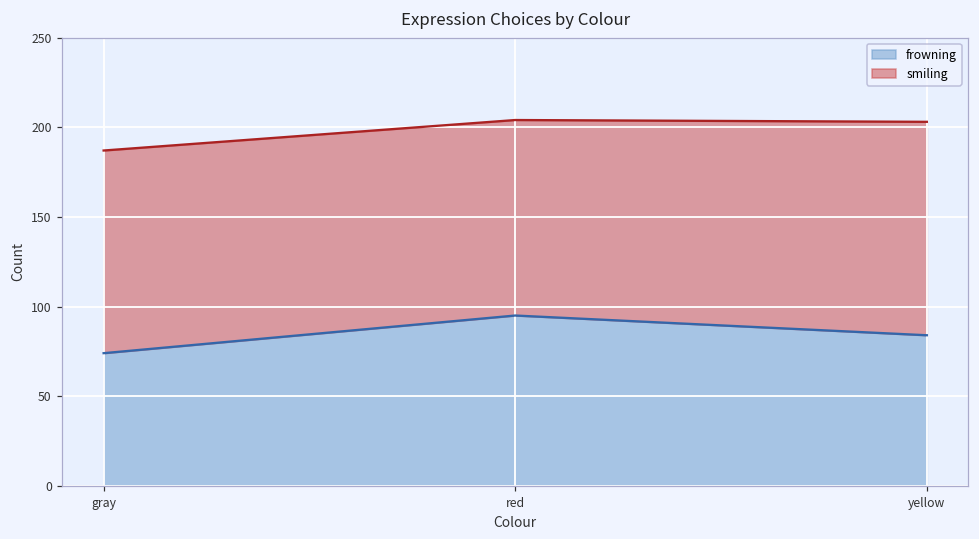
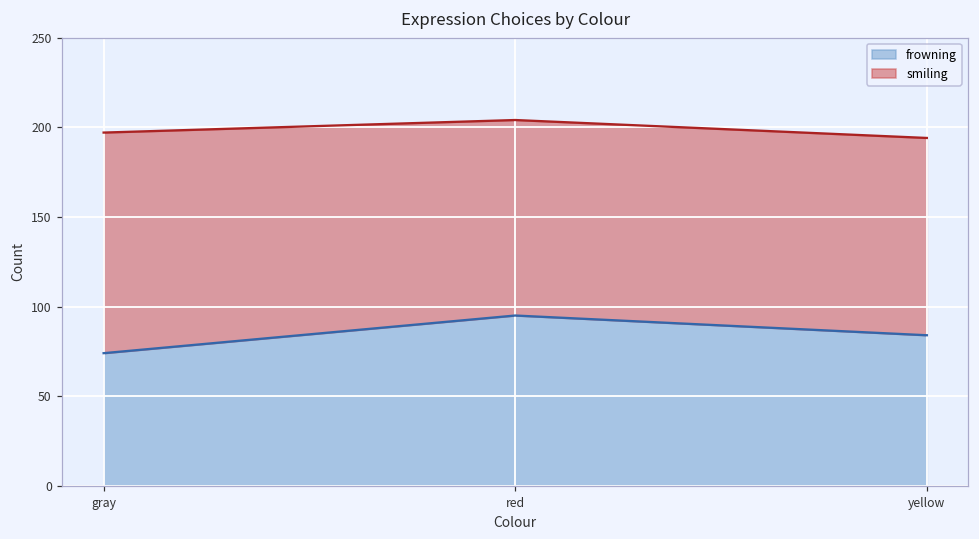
  {
    "frowning": {
      "gray": 74,
      "red": 95,
      "yellow": 84
    },
    "smiling": {
-     "gray": 113,
+     "gray": 123,
      "red": 109,
-     "yellow": 119
+     "yellow": 110
    }
  }
